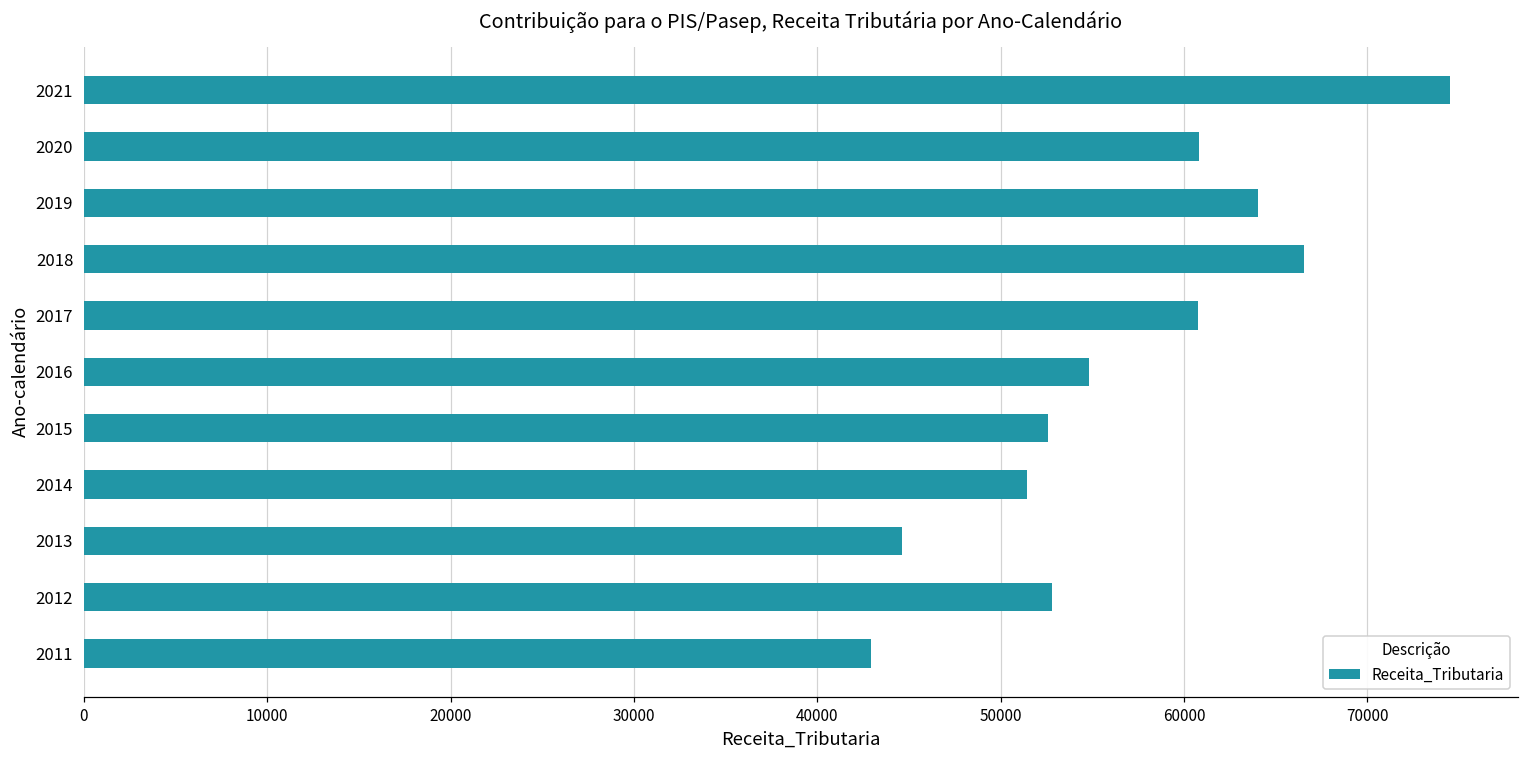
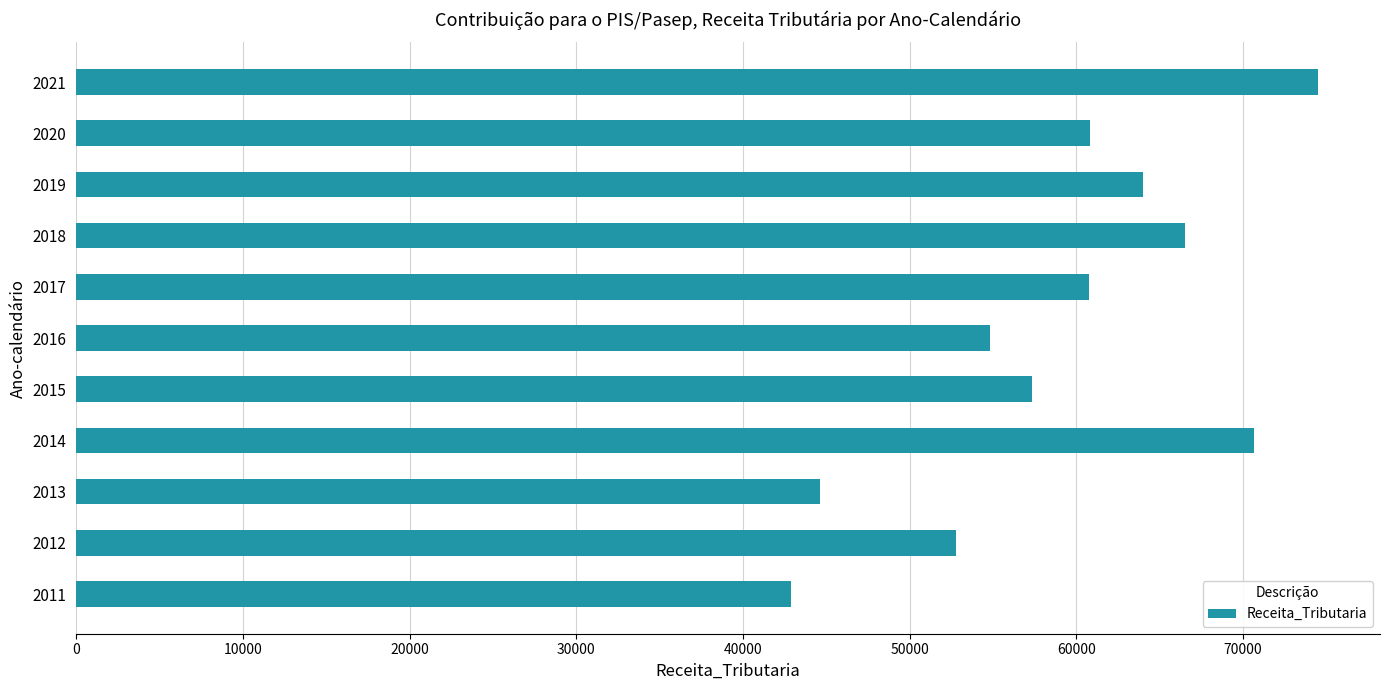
  {
    "2021": 74500,
    "2020": 60800,
    "2019": 64000,
    "2018": 66500,
    "2017": 60800,
    "2016": 54800,
-   "2015": 52600,
-   "2014": 51400,
+   "2015": 57300,
+   "2014": 70700,
    "2013": 44600,
    "2012": 52800,
    "2011": 42900
  }
